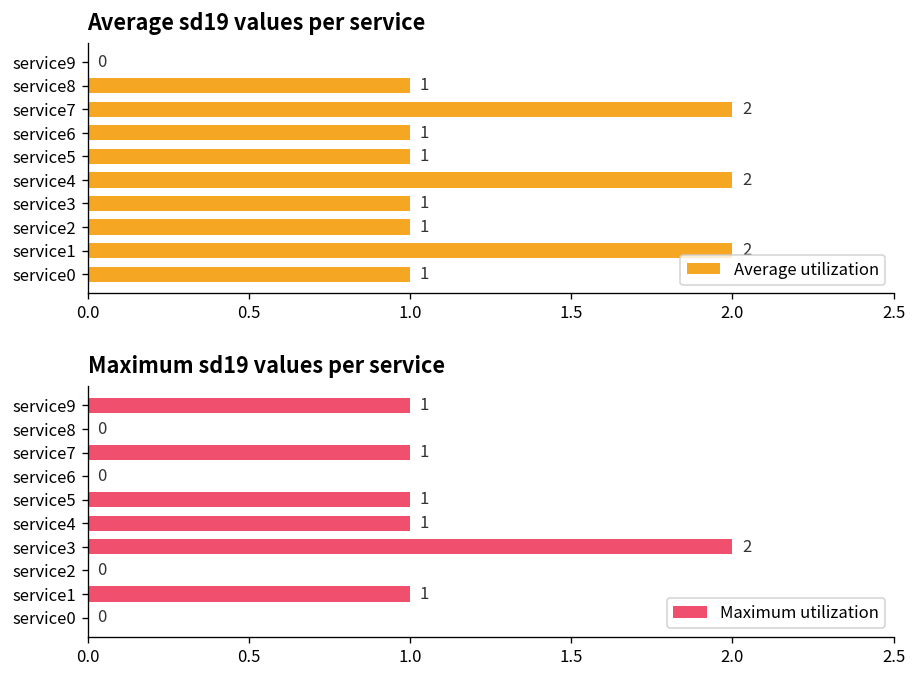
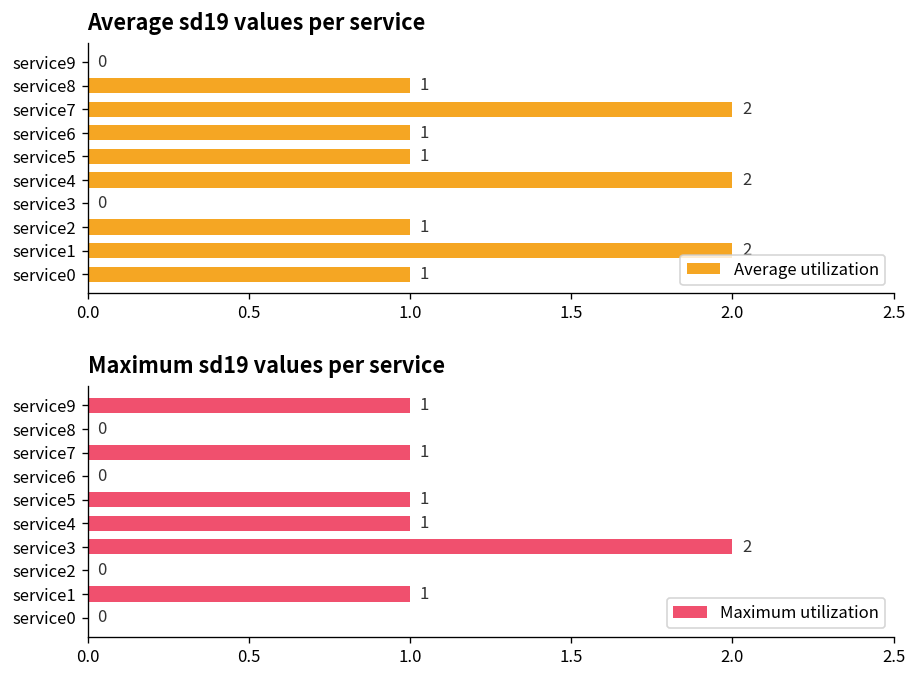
  {
    "Average sd19 values per service": {
      "service9": 0,
      "service8": 1,
      "service7": 2,
      "service6": 1,
      "service5": 1,
      "service4": 2,
-     "service3": 1,
+     "service3": 0,
      "service2": 1,
      "service0": 1
    },
    "Maximum sd19 values per service": {
      "service9": 1,
      "service8": 0,
      "service7": 1,
      "service6": 0,
      "service5": 1,
      "service4": 1,
      "service3": 2,
      "service2": 0,
      "service1": 1,
      "service0": 0
    }
  }
